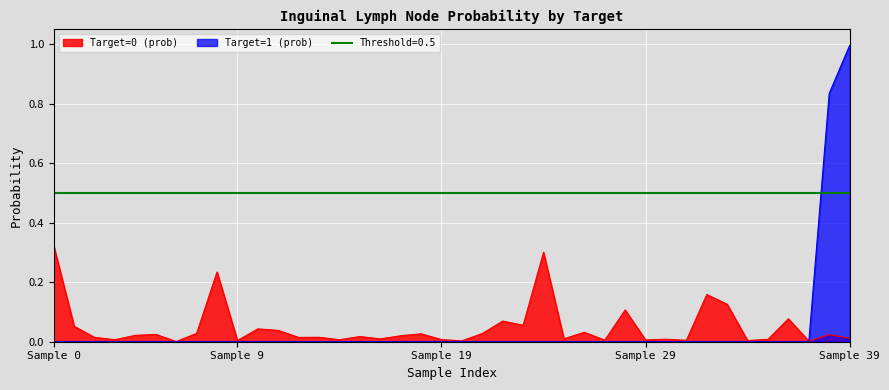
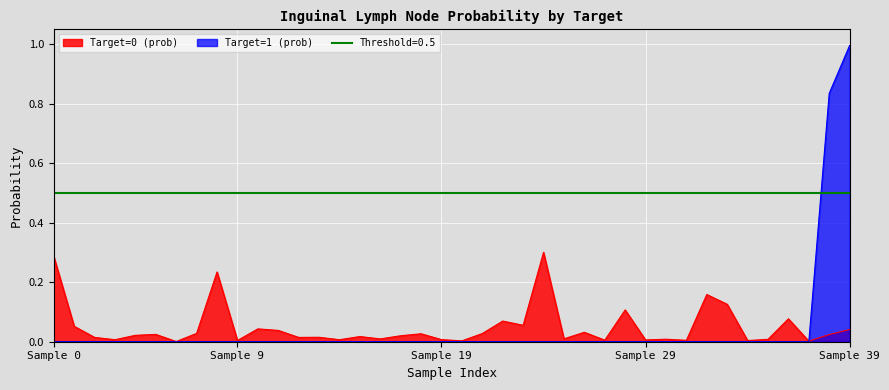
  {
    "Target=0 (prob)": {
-     "Sample 0": 0.32,
-     "Sample 39": 0.01
+     "Sample 0": 0.29,
+     "Sample 39": 0.04
    },
    "Target=1 (prob)": {
      "Sample 0": 0.00,
      "Sample 39": 1.00
    }
  }
